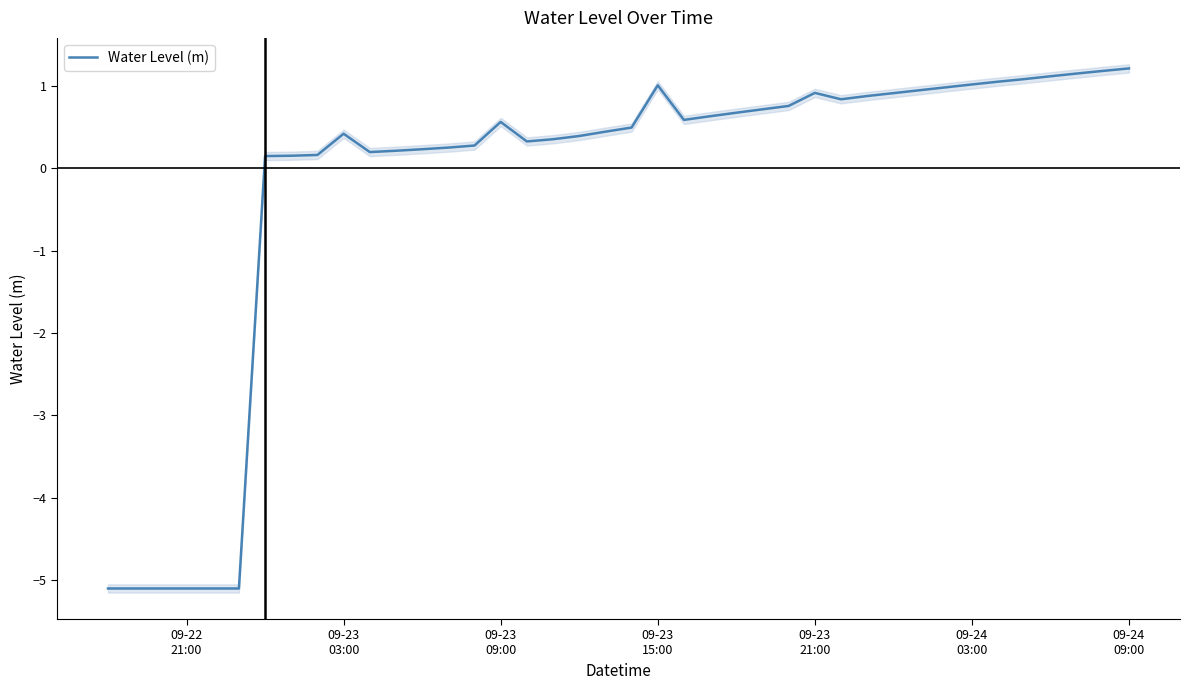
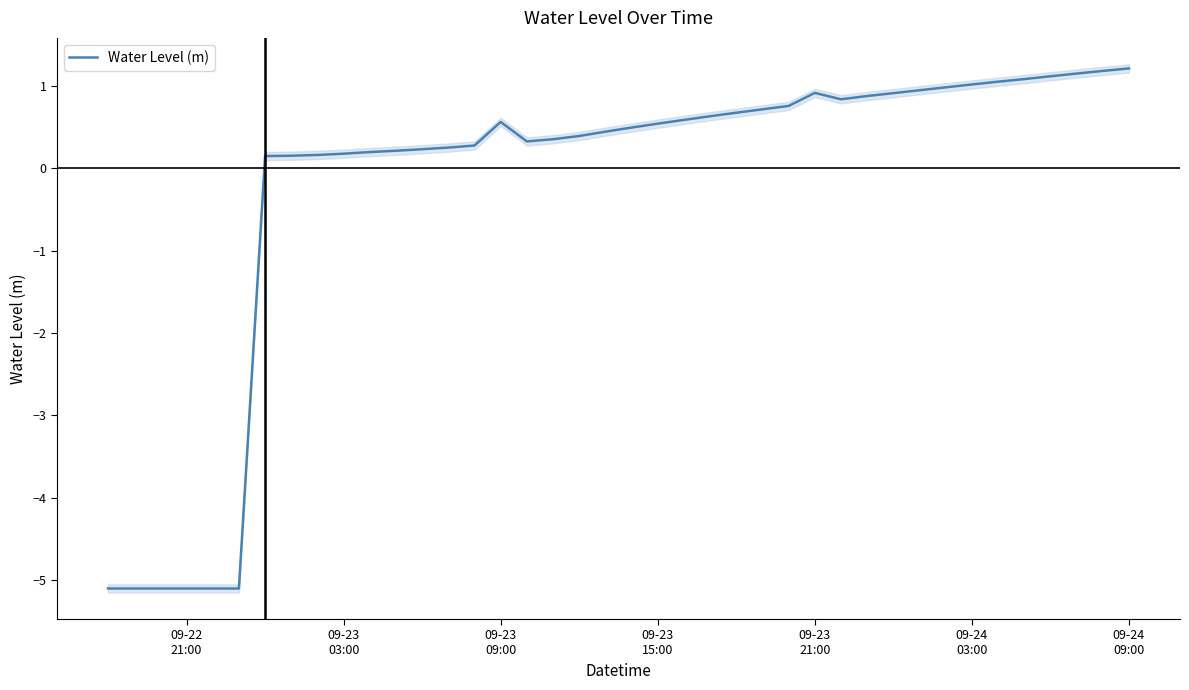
  {
    "Water Level (m)": {
      "09-22 21:00": -5.1,
-     "09-23 03:00": 0.4,
+     "09-23 03:00": 0.2,
      "09-23 09:00": 0.6,
-     "09-23 15:00": 1.0,
+     "09-23 15:00": 0.5,
      "09-23 21:00": 0.9,
      "09-24 03:00": 1.0,
      "09-24 09:00": 1.2
    }
  }
